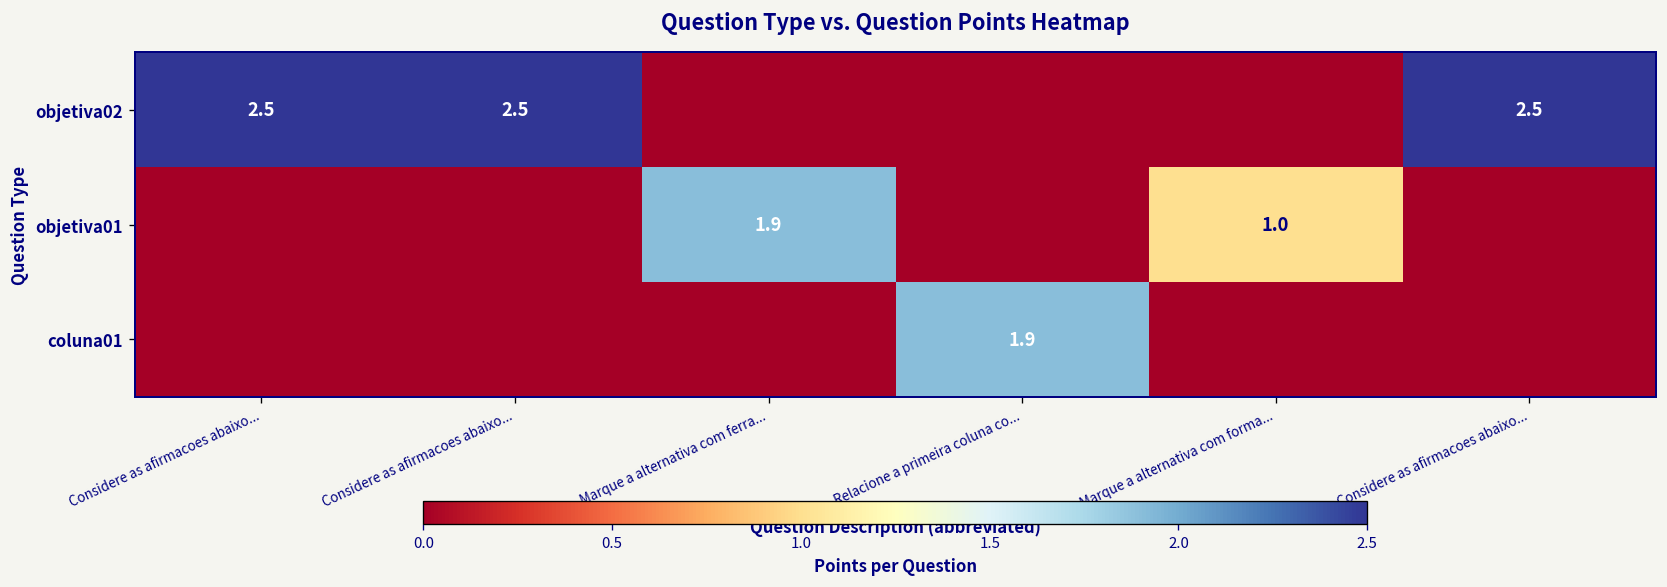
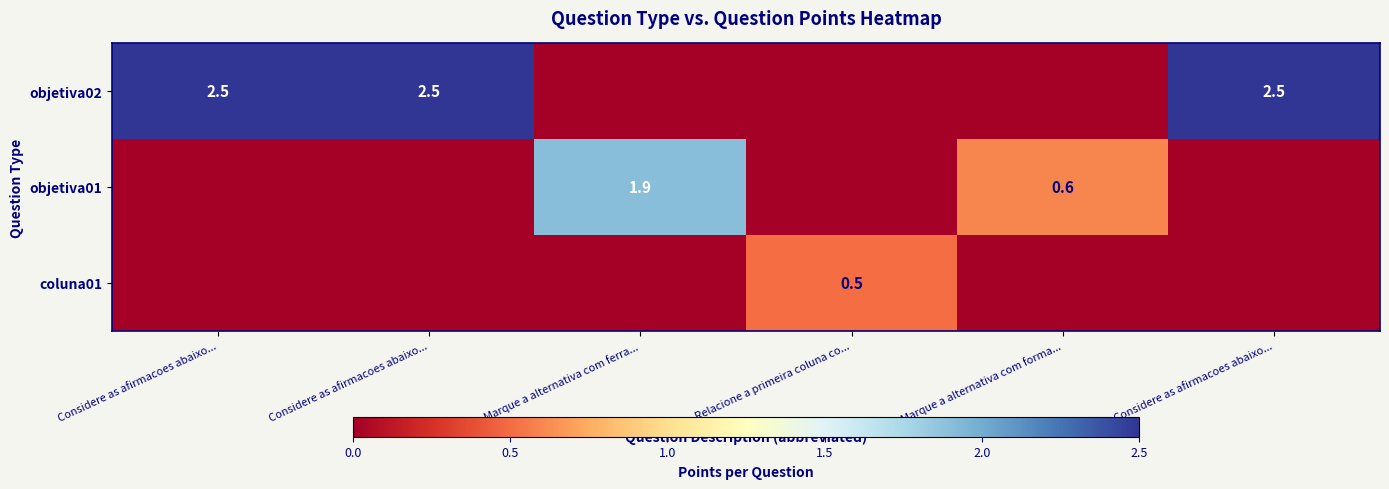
  {
    "objetiva01": {
      "Marque a alternativa com ferra...": 1.9,
-     "Marque a alternativa com forma...": 1.0
+     "Marque a alternativa com forma...": 0.6
    },
    "coluna01": {
-     "Relacione a primeira coluna co...": 1.9
+     "Relacione a primeira coluna co...": 0.5
    }
  }
